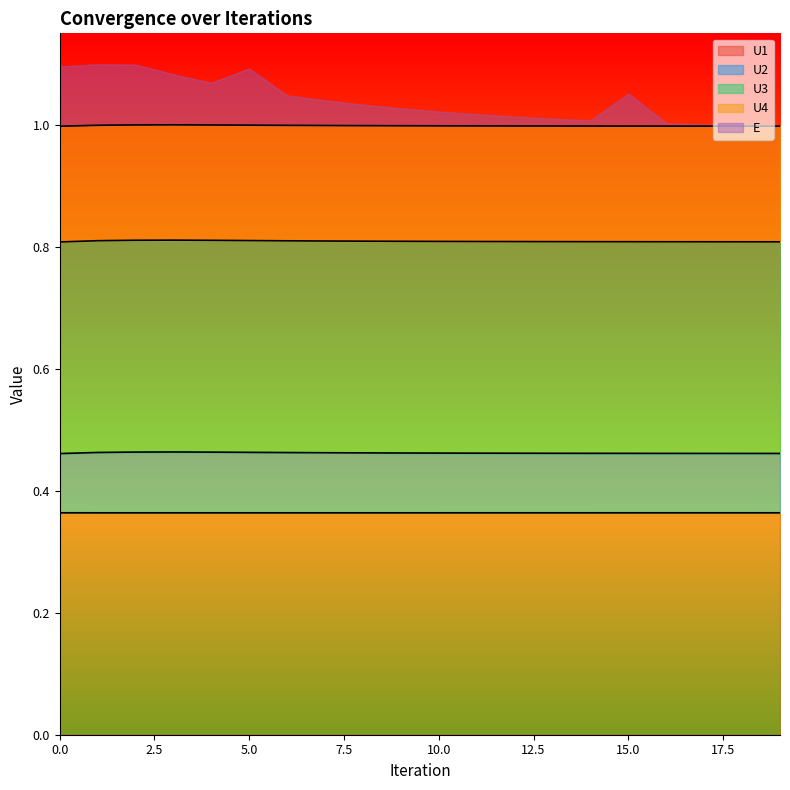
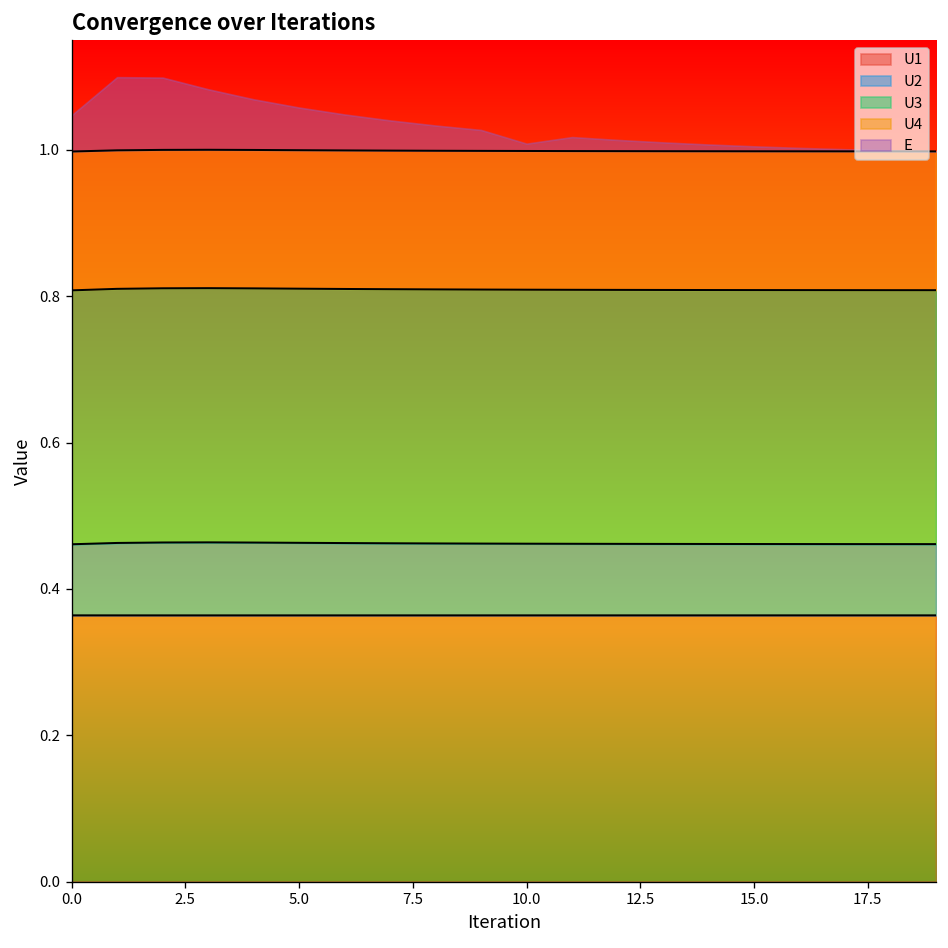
  {
    "U1": {
      "0.0": 0.36,
      "5.0": 0.36,
      "10.0": 0.36,
      "15.0": 0.36
    },
    "U2": {
      "0.0": 0.10,
      "5.0": 0.10,
      "10.0": 0.10,
      "15.0": 0.10
    },
    "U3": {
      "0.0": 0.35,
      "5.0": 0.35,
      "10.0": 0.35,
      "15.0": 0.35
    },
    "U4": {
      "0.0": 0.19,
      "5.0": 0.19,
      "10.0": 0.19,
      "15.0": 0.19
    },
    "E": {
-     "0.0": 0.10,
-     "5.0": 0.09,
-     "10.0": 0.02,
-     "15.0": 0.05
+     "0.0": 0.05,
+     "5.0": 0.06,
+     "10.0": 0.01,
+     "15.0": 0.01
    }
  }
